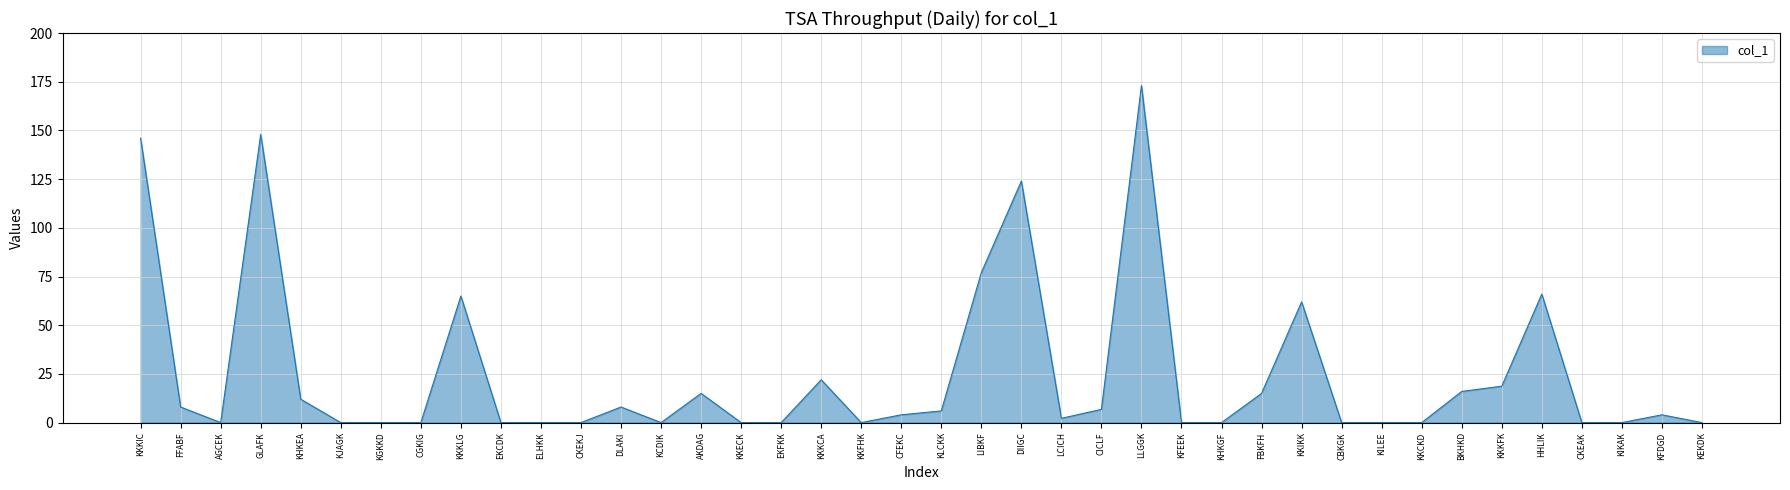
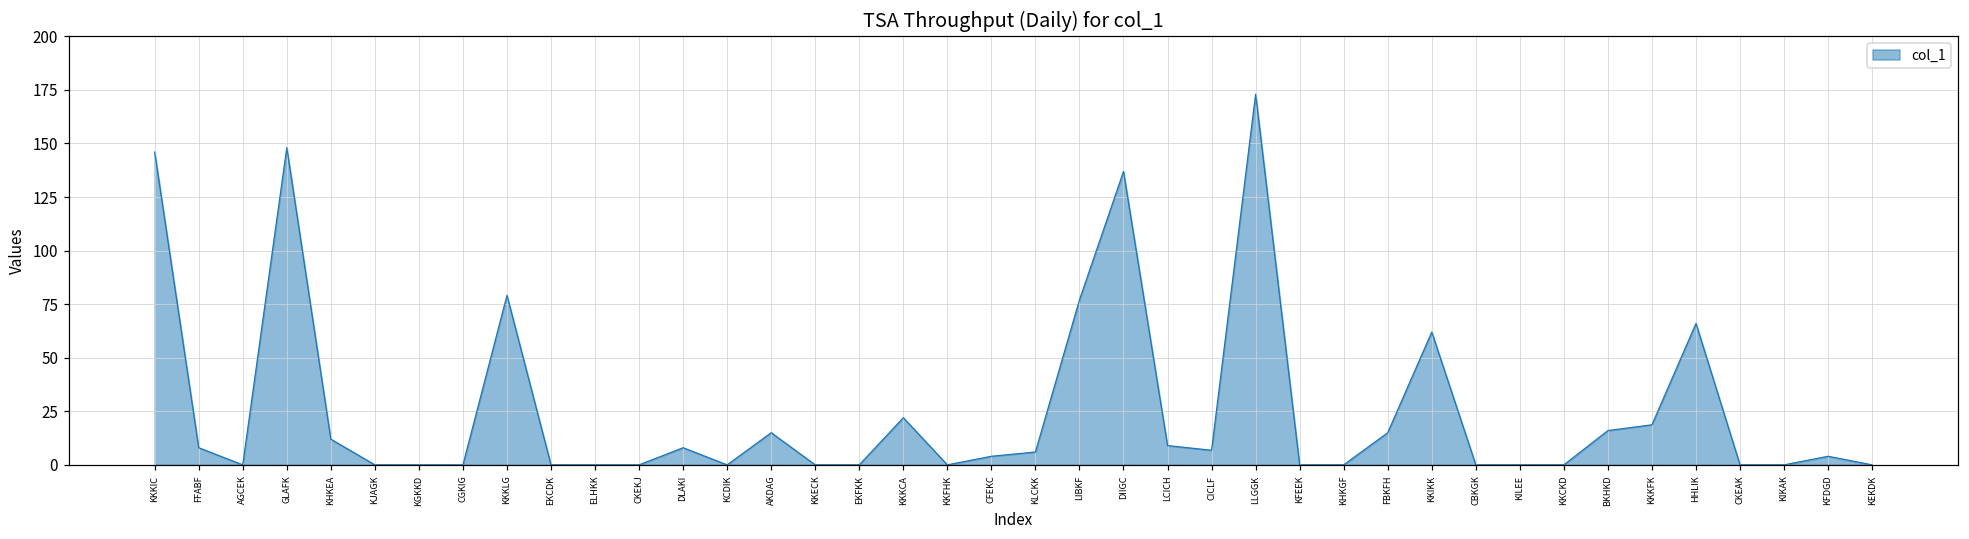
  {
    "KKKIC": 146,
    "FFABF": 8,
    "AGCEK": 0,
    "GLAFK": 148,
    "KHKEA": 12,
    "KJAGK": 0,
    "KGKKD": 0,
    "CGKIG": 0,
-   "KKKLG": 65,
+   "KKKLG": 79,
    "EKCDK": 0,
    "ELHKK": 0,
    "CKEKJ": 0,
    "DLAKI": 8,
    "KCDIK": 0,
    "AKDAG": 15,
    "KKECK": 0,
    "EKFKK": 0,
    "KKKCA": 22,
    "KKFHK": 0,
    "CFEKC": 4,
    "KLCKK": 6,
    "LIBKF": 77,
-   "DIIGC": 124,
-   "LCICH": 2,
+   "DIIGC": 137,
+   "LCICH": 9,
    "CICLF": 7,
    "LLGGK": 173,
    "KFEEK": 0,
    "KHKGF": 0,
    "FBKFH": 15,
    "KKIKK": 62,
    "CBKGK": 0,
    "KILEE": 0,
    "KKCKD": 0,
    "BKHKD": 16,
    "KKKFK": 19,
    "HHLIK": 66,
    "CKEAK": 0,
    "KIKAK": 0,
    "KFDGD": 4,
    "KEKDK": 0
  }
